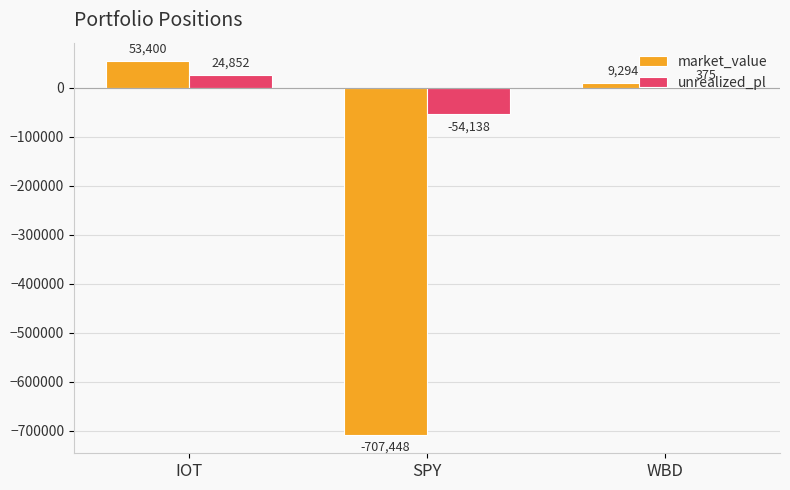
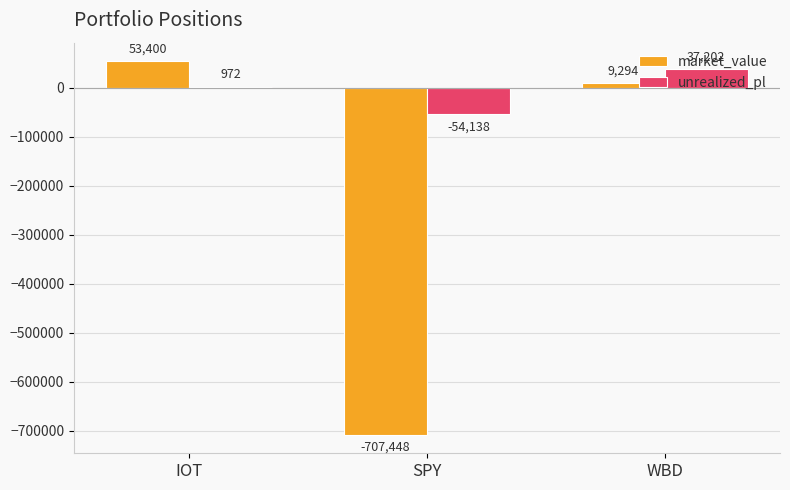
  {
    "market_value": {
      "IOT": "53,400",
      "SPY": "-707,448",
      "WBD": "9,294"
    },
    "unrealized_pl": {
-     "IOT": "24,852",
+     "IOT": "972",
      "SPY": "-54,138",
-     "WBD": "375"
+     "WBD": "37,202"
    }
  }
